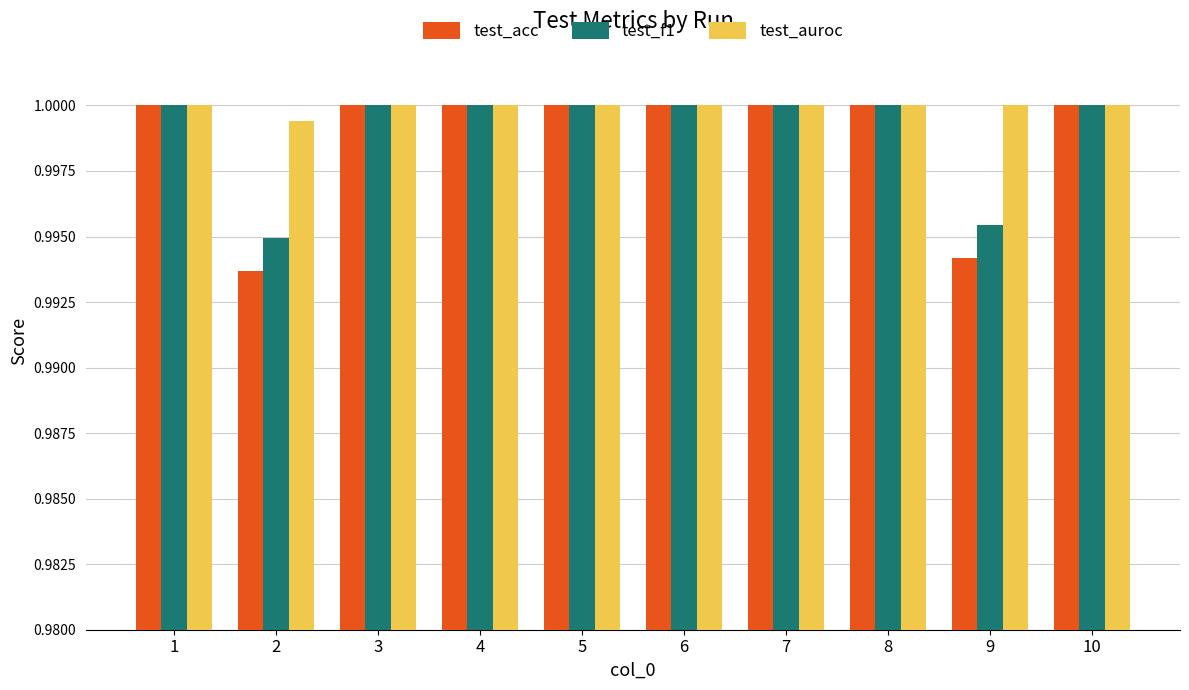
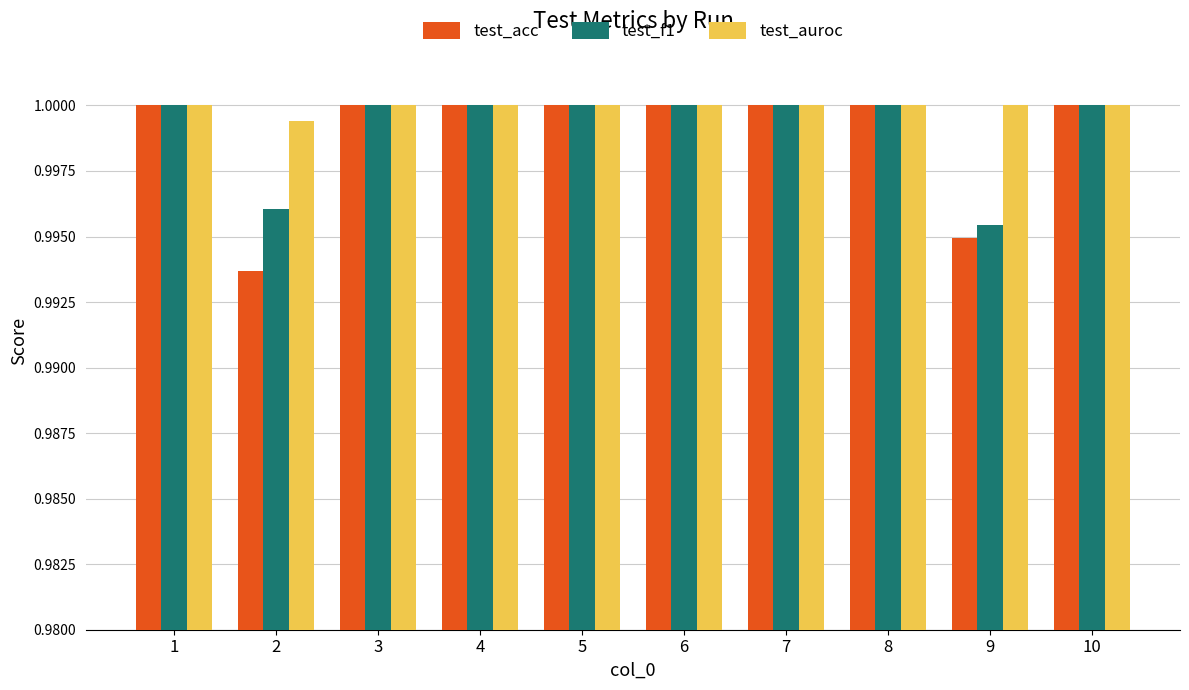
  {
    "test_acc": {
      "1": 1.0000,
      "2": 0.9937,
      "3": 1.0000,
      "4": 1.0000,
      "5": 1.0000,
      "6": 1.0000,
      "7": 1.0000,
      "8": 1.0000,
-     "9": 0.9942,
+     "9": 0.9949,
      "10": 1.0000
    },
    "test_f1": {
      "1": 1.0000,
-     "2": 0.9949,
+     "2": 0.9960,
      "3": 1.0000,
      "4": 1.0000,
      "5": 1.0000,
      "6": 1.0000,
      "7": 1.0000,
      "8": 1.0000,
      "9": 0.9955,
      "10": 1.0000
    },
    "test_auroc": {
      "1": 1.0000,
      "2": 0.9994,
      "3": 1.0000,
      "4": 1.0000,
      "5": 1.0000,
      "6": 1.0000,
      "7": 1.0000,
      "8": 1.0000,
      "9": 1.0000,
      "10": 1.0000
    }
  }
